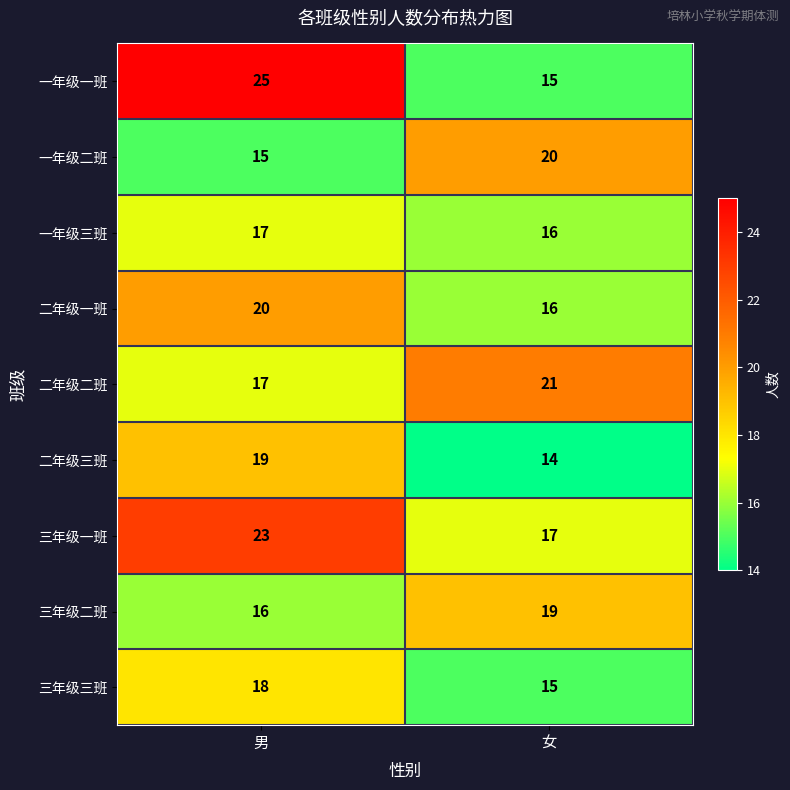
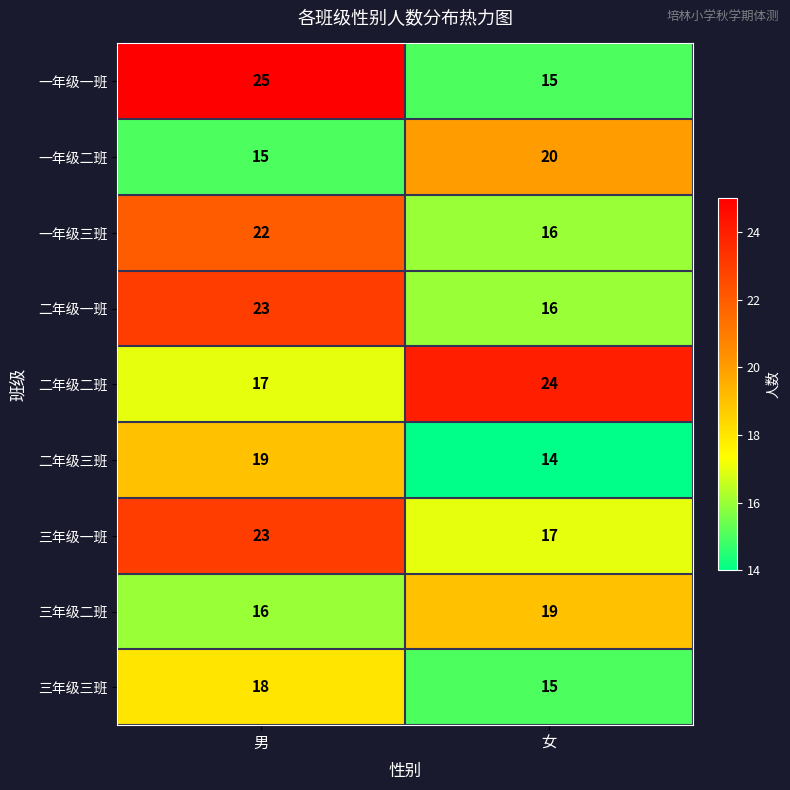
  {
    "一年级一班": {
      "男": 25,
      "女": 15
    },
    "一年级二班": {
      "男": 15,
      "女": 20
    },
    "一年级三班": {
-     "男": 17,
+     "男": 22,
      "女": 16
    },
    "二年级一班": {
-     "男": 20,
+     "男": 23,
      "女": 16
    },
    "二年级二班": {
      "男": 17,
-     "女": 21
+     "女": 24
    },
    "二年级三班": {
      "男": 19,
      "女": 14
    },
    "三年级一班": {
      "男": 23,
      "女": 17
    },
    "三年级二班": {
      "男": 16,
      "女": 19
    },
    "三年级三班": {
      "男": 18,
      "女": 15
    }
  }
